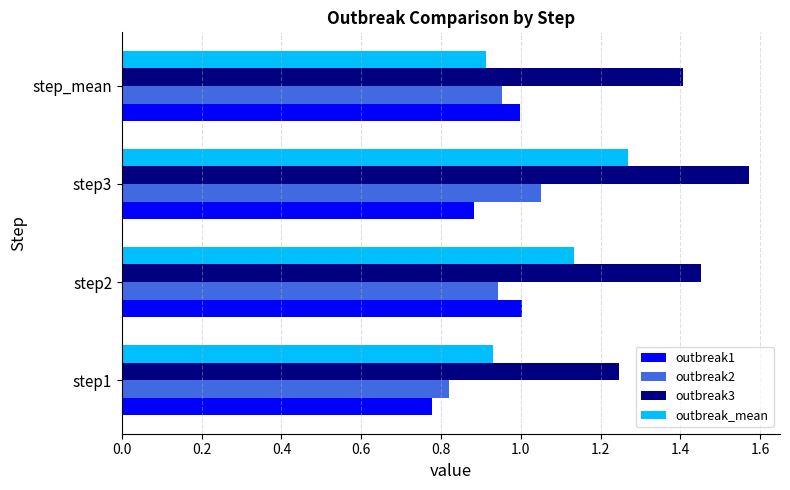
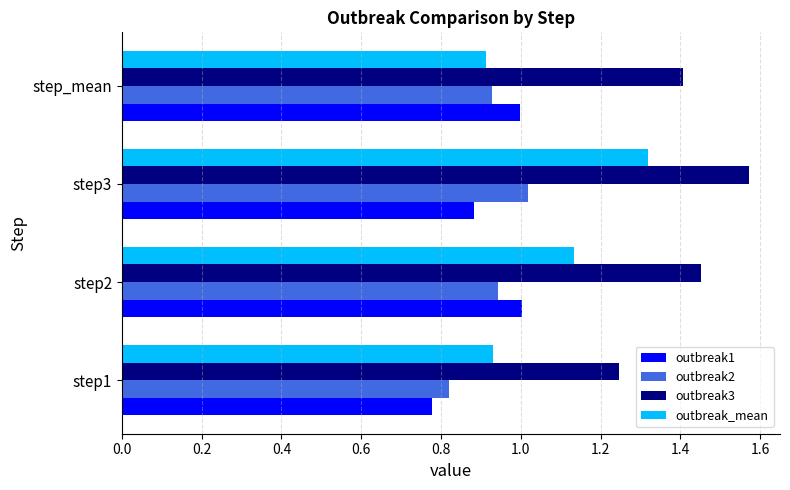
  {
    "outbreak1": {
      "step_mean": 1.00,
      "step3": 0.88,
      "step2": 1.00,
      "step1": 0.78
    },
    "outbreak2": {
-     "step_mean": 0.95,
-     "step3": 1.05,
+     "step_mean": 0.93,
+     "step3": 1.02,
      "step2": 0.94,
      "step1": 0.82
    },
    "outbreak3": {
      "step_mean": 1.41,
      "step3": 1.57,
      "step2": 1.45,
      "step1": 1.25
    },
    "outbreak_mean": {
      "step_mean": 0.91,
-     "step3": 1.27,
+     "step3": 1.32,
      "step2": 1.13,
      "step1": 0.93
    }
  }
